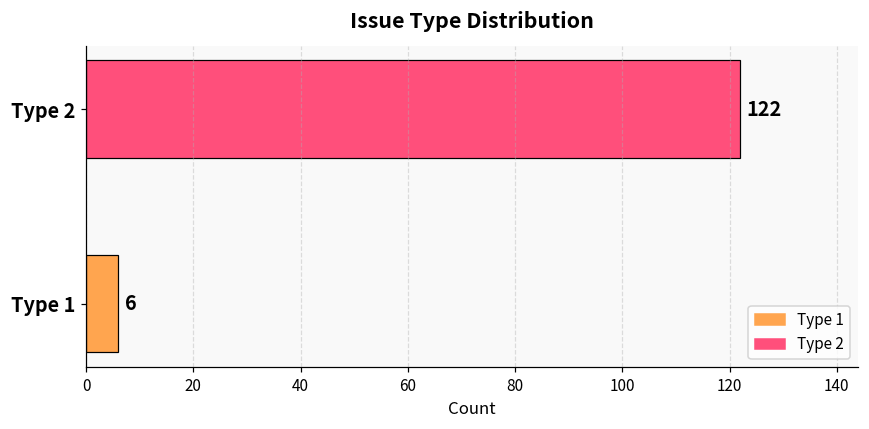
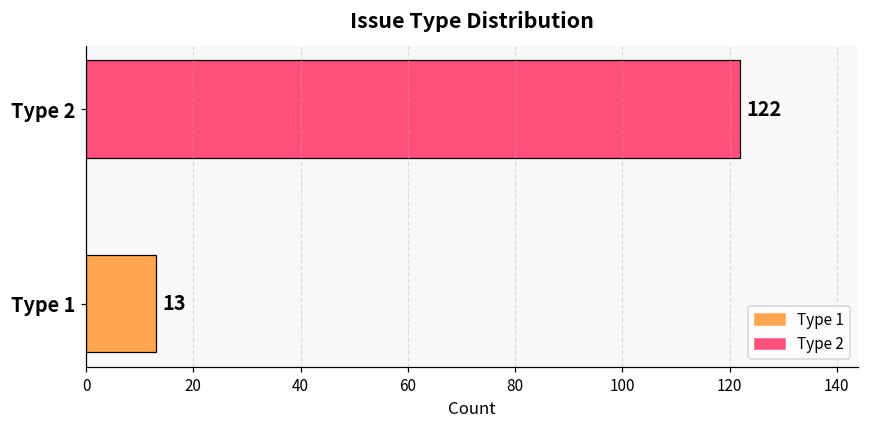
  {
    "Type 2": 122,
-   "Type 1": 6
+   "Type 1": 13
  }
